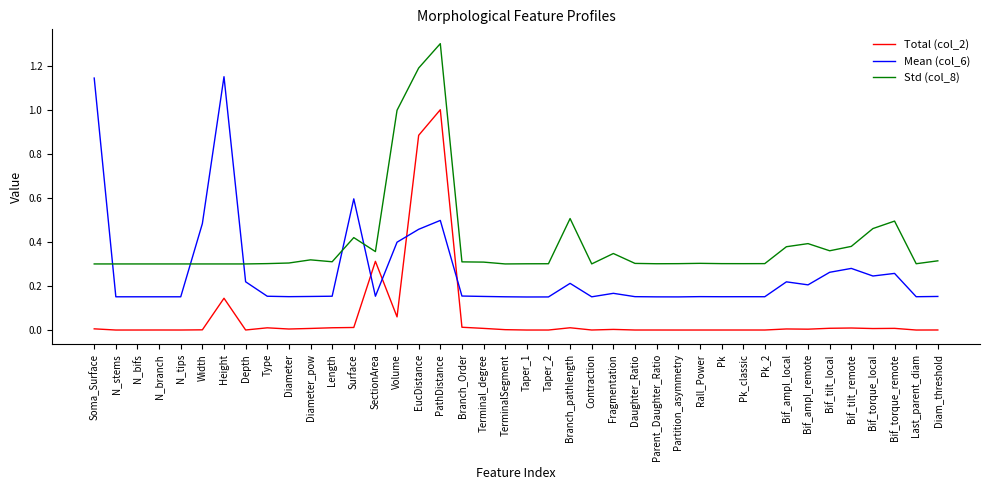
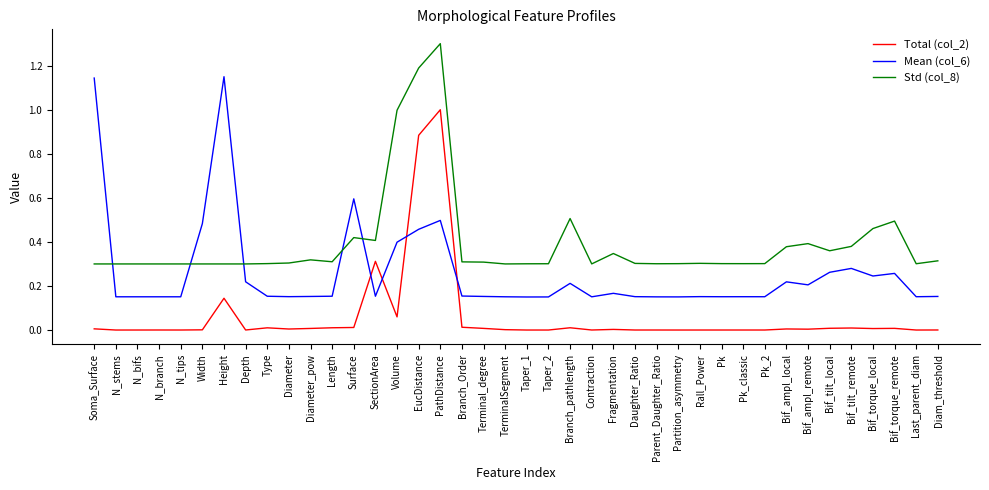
  {
    "Total (col_2)": {
      "Soma_Surface": 0.01,
      "N_stems": 0.00,
      "N_bifs": 0.00,
      "N_branch": 0.00,
      "N_tips": 0.00,
      "Width": 0.00,
      "Height": 0.14,
      "Depth": 0.00,
      "Type": 0.01,
      "Diameter": 0.00,
      "Diameter_pow": 0.01,
      "Length": 0.01,
      "Surface": 0.01,
      "SectionArea": 0.31,
      "Volume": 0.06,
      "EucDistance": 0.88,
      "PathDistance": 1.00,
      "Branch_Order": 0.01,
      "Terminal_degree": 0.01,
      "TerminalSegment": 0.00,
      "Taper_1": 0.00,
      "Taper_2": 0.00,
      "Branch_pathlength": 0.01,
      "Contraction": 0.00,
      "Fragmentation": 0.00,
      "Daughter_Ratio": 0.00,
      "Parent_Daughter_Ratio": 0.00,
      "Partition_asymmetry": 0.00,
      "Rall_Power": 0.00,
      "Pk": 0.00,
      "Pk_classic": 0.00,
      "Pk_2": 0.00,
      "Bif_ampl_local": 0.00,
      "Bif_ampl_remote": 0.00,
      "Bif_tilt_local": 0.01,
      "Bif_tilt_remote": 0.01,
      "Bif_torque_local": 0.01,
      "Bif_torque_remote": 0.01,
      "Last_parent_diam": 0.00,
      "Diam_threshold": 0.00
    },
    "Mean (col_6)": {
      "Soma_Surface": 1.14,
      "N_stems": 0.15,
      "N_bifs": 0.15,
      "N_branch": 0.15,
      "N_tips": 0.15,
      "Width": 0.48,
      "Height": 1.15,
      "Depth": 0.22,
      "Type": 0.15,
      "Diameter": 0.15,
      "Diameter_pow": 0.15,
      "Length": 0.15,
      "Surface": 0.60,
      "SectionArea": 0.15,
      "Volume": 0.40,
      "EucDistance": 0.46,
      "PathDistance": 0.50,
      "Branch_Order": 0.15,
      "Terminal_degree": 0.15,
      "TerminalSegment": 0.15,
      "Taper_1": 0.15,
      "Taper_2": 0.15,
      "Branch_pathlength": 0.21,
      "Contraction": 0.15,
      "Fragmentation": 0.17,
      "Daughter_Ratio": 0.15,
      "Parent_Daughter_Ratio": 0.15,
      "Partition_asymmetry": 0.15,
      "Rall_Power": 0.15,
      "Pk": 0.15,
      "Pk_classic": 0.15,
      "Pk_2": 0.15,
      "Bif_ampl_local": 0.22,
      "Bif_ampl_remote": 0.21,
      "Bif_tilt_local": 0.26,
      "Bif_tilt_remote": 0.28,
      "Bif_torque_local": 0.25,
      "Bif_torque_remote": 0.26,
      "Last_parent_diam": 0.15,
      "Diam_threshold": 0.15
    },
    "Std (col_8)": {
      "Soma_Surface": 0.30,
      "N_stems": 0.30,
      "N_bifs": 0.30,
      "N_branch": 0.30,
      "N_tips": 0.30,
      "Width": 0.30,
      "Height": 0.30,
      "Depth": 0.30,
      "Type": 0.30,
      "Diameter": 0.30,
      "Diameter_pow": 0.32,
      "Length": 0.31,
      "Surface": 0.42,
-     "SectionArea": 0.36,
+     "SectionArea": 0.41,
      "Volume": 1.00,
      "EucDistance": 1.19,
      "PathDistance": 1.30,
      "Branch_Order": 0.31,
      "Terminal_degree": 0.31,
      "TerminalSegment": 0.30,
      "Taper_1": 0.30,
      "Taper_2": 0.30,
      "Branch_pathlength": 0.51,
      "Contraction": 0.30,
      "Fragmentation": 0.35,
      "Daughter_Ratio": 0.30,
      "Parent_Daughter_Ratio": 0.30,
      "Partition_asymmetry": 0.30,
      "Rall_Power": 0.30,
      "Pk": 0.30,
      "Pk_classic": 0.30,
      "Pk_2": 0.30,
      "Bif_ampl_local": 0.38,
      "Bif_ampl_remote": 0.39,
      "Bif_tilt_local": 0.36,
      "Bif_tilt_remote": 0.38,
      "Bif_torque_local": 0.46,
      "Bif_torque_remote": 0.49,
      "Last_parent_diam": 0.30,
      "Diam_threshold": 0.31
    }
  }
